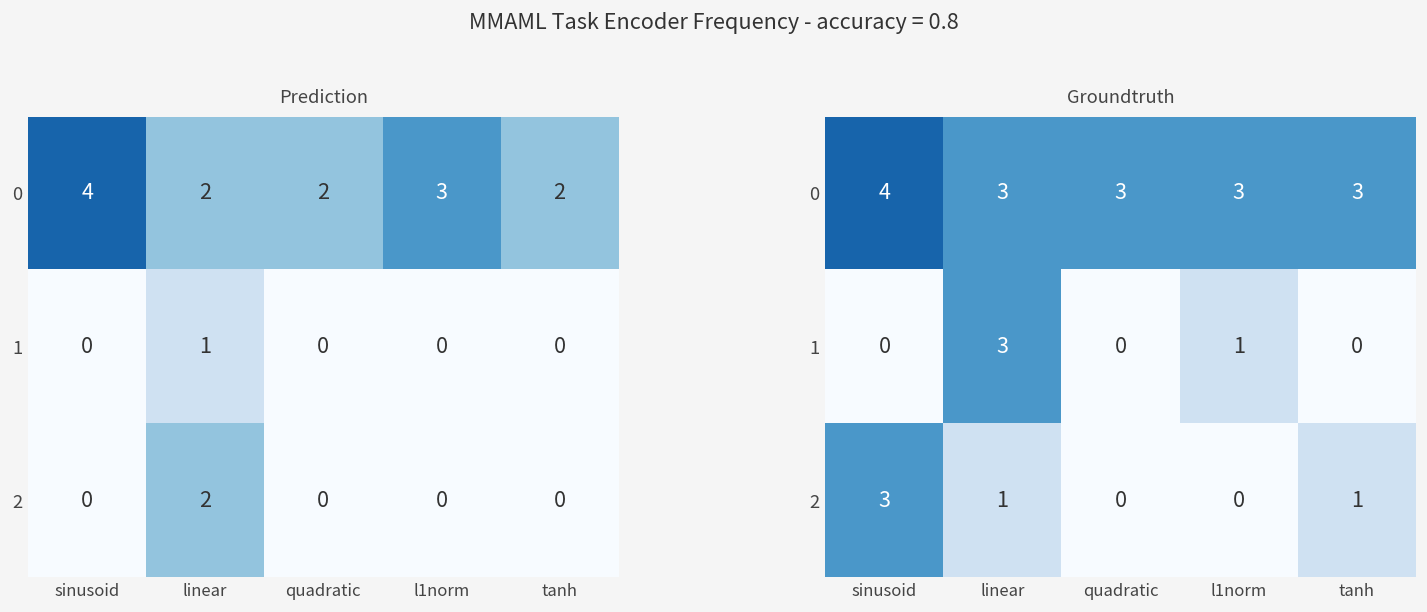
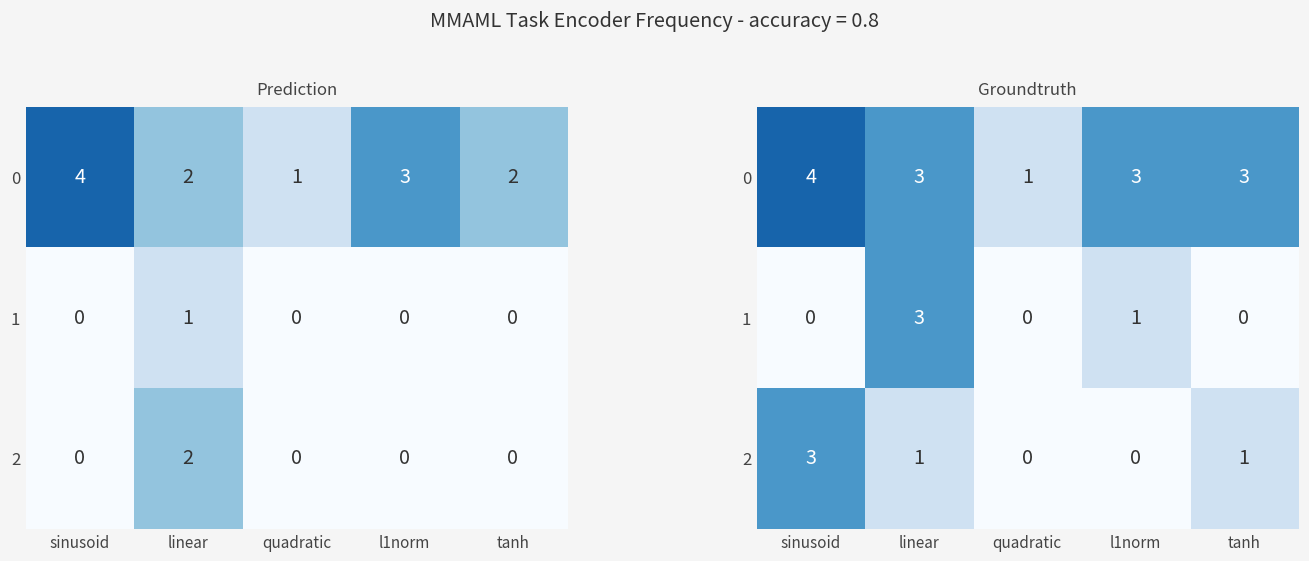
  {
    "Prediction": {
      "0": {
        "sinusoid": 4,
        "linear": 2,
-       "quadratic": 2,
+       "quadratic": 1,
        "l1norm": 3,
        "tanh": 2
      },
      "1": {
        "sinusoid": 0,
        "linear": 1,
        "quadratic": 0,
        "l1norm": 0,
        "tanh": 0
      },
      "2": {
        "sinusoid": 0,
        "linear": 2,
        "quadratic": 0,
        "l1norm": 0,
        "tanh": 0
      }
    },
    "Groundtruth": {
      "0": {
        "sinusoid": 4,
        "linear": 3,
-       "quadratic": 3,
+       "quadratic": 1,
        "l1norm": 3,
        "tanh": 3
      },
      "1": {
        "sinusoid": 0,
        "linear": 3,
        "quadratic": 0,
        "l1norm": 1,
        "tanh": 0
      },
      "2": {
        "sinusoid": 3,
        "linear": 1,
        "quadratic": 0,
        "l1norm": 0,
        "tanh": 1
      }
    }
  }
